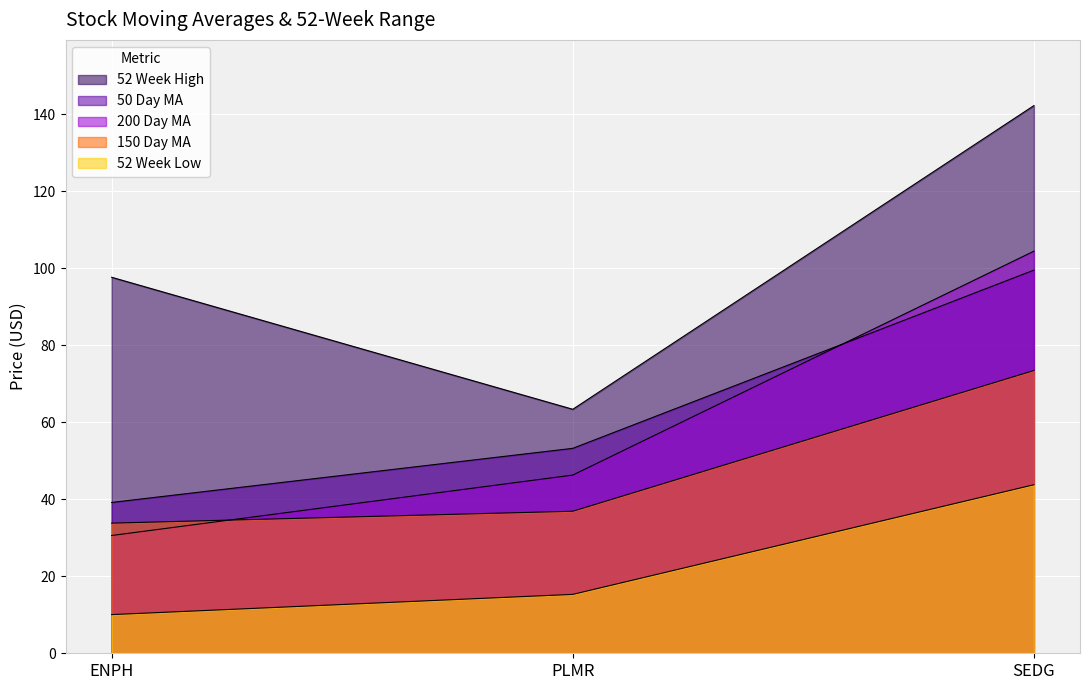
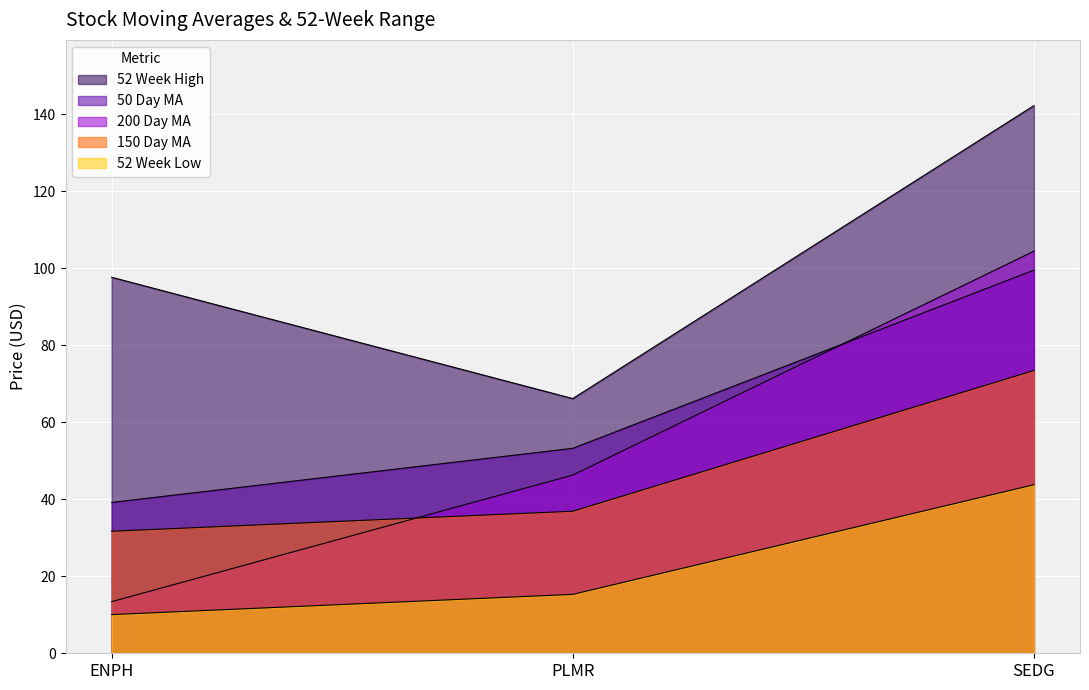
  {
    "52 Week High": {
      "ENPH": 98,
-     "PLMR": 63,
+     "PLMR": 66,
      "SEDG": 142
    },
    "50 Day MA": {
      "ENPH": 39,
      "PLMR": 53,
      "SEDG": 99
    },
    "200 Day MA": {
-     "ENPH": 31,
+     "ENPH": 13,
      "PLMR": 46,
      "SEDG": 104
    },
    "150 Day MA": {
-     "ENPH": 34,
+     "ENPH": 32,
      "PLMR": 37,
      "SEDG": 73
    },
    "52 Week Low": {
      "ENPH": 10,
      "PLMR": 15,
      "SEDG": 44
    }
  }
